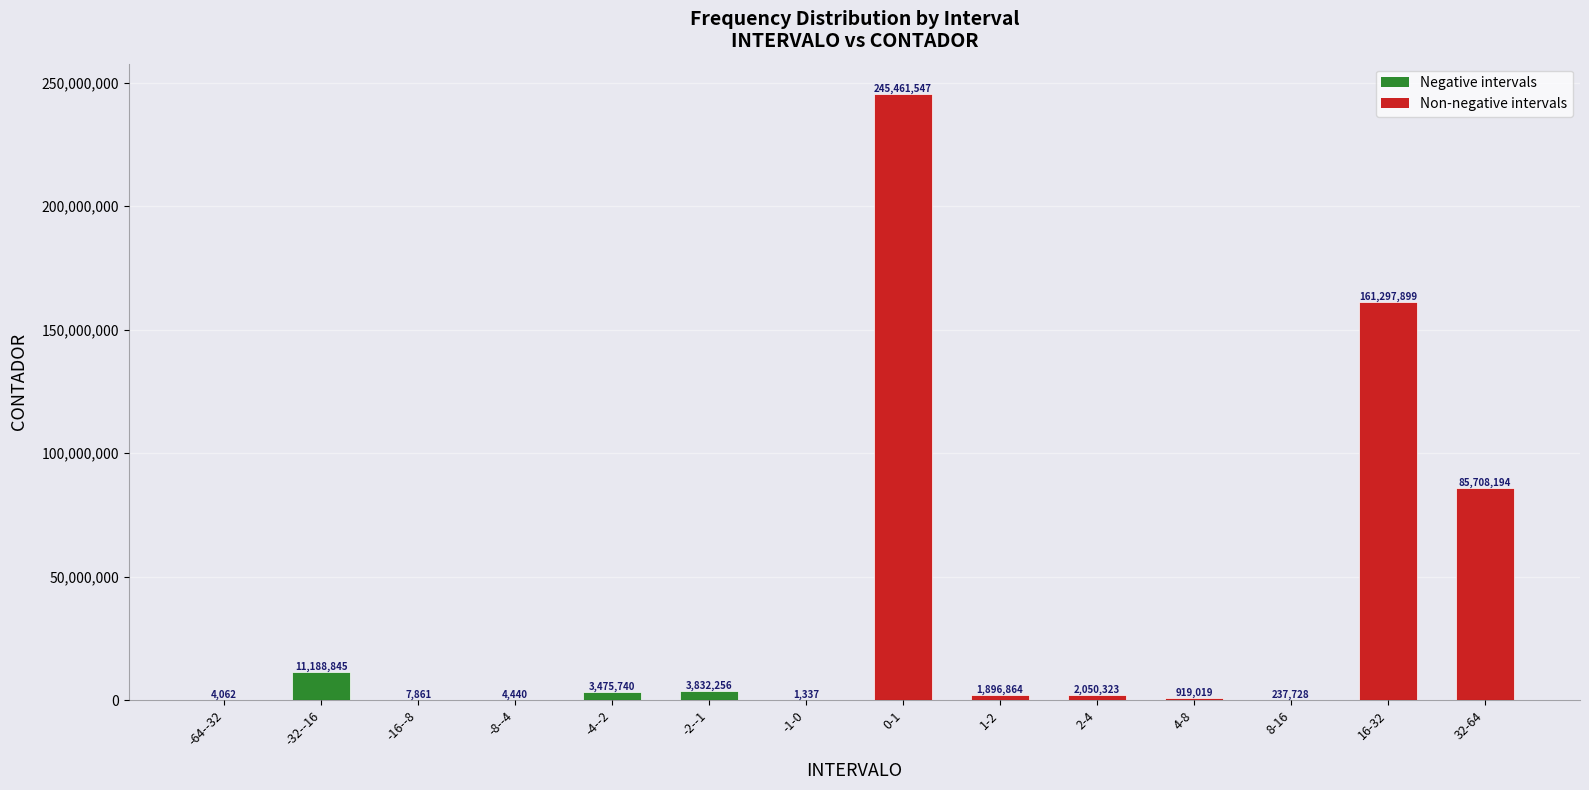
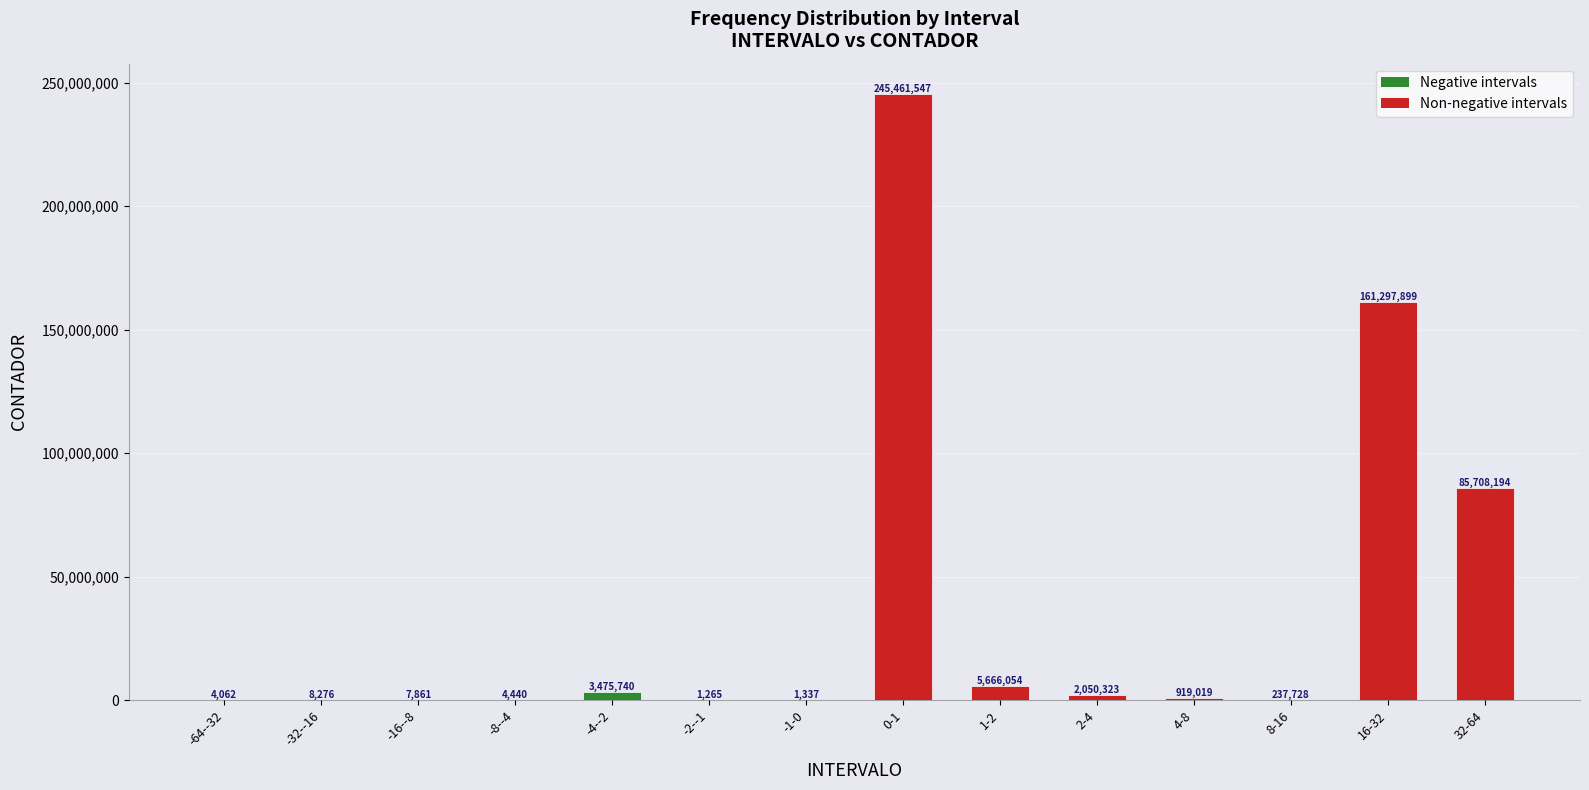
  {
    "-64--32": "4,062",
-   "-32--16": "11,188,845",
+   "-32--16": "8,276",
    "-16--8": "7,861",
    "-8--4": "4,440",
    "-4--2": "3,475,740",
-   "-2--1": "3,832,256",
+   "-2--1": "1,265",
    "-1-0": "1,337",
    "0-1": "245,461,547",
-   "1-2": "1,896,864",
+   "1-2": "5,666,054",
    "2-4": "2,050,323",
    "4-8": "919,019",
    "8-16": "237,728",
    "16-32": "161,297,899",
    "32-64": "85,708,194"
  }
